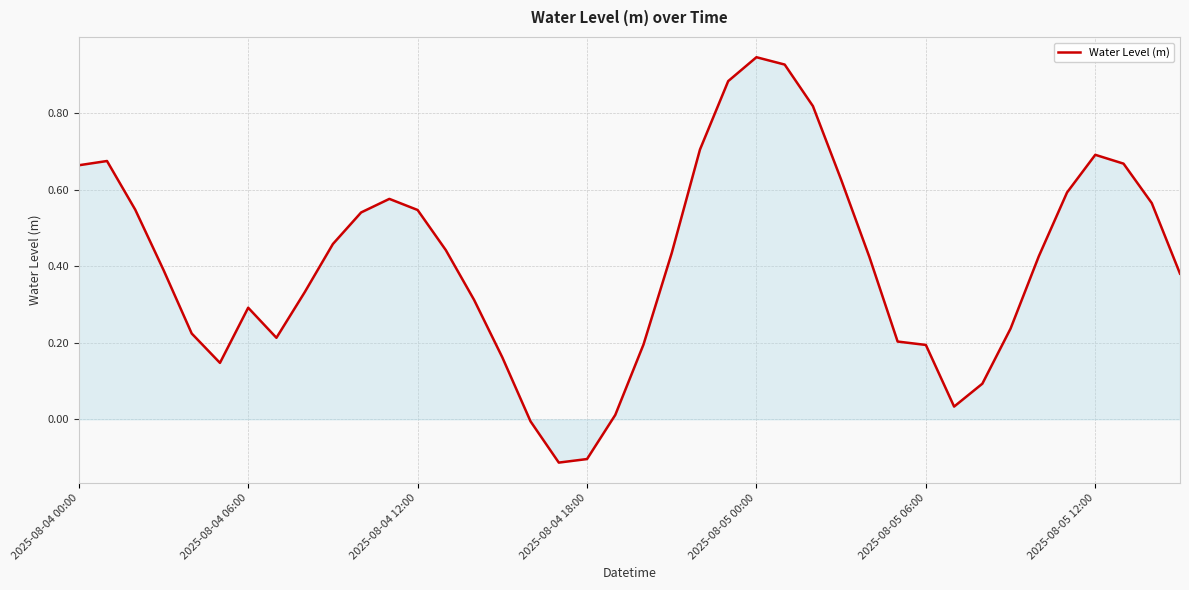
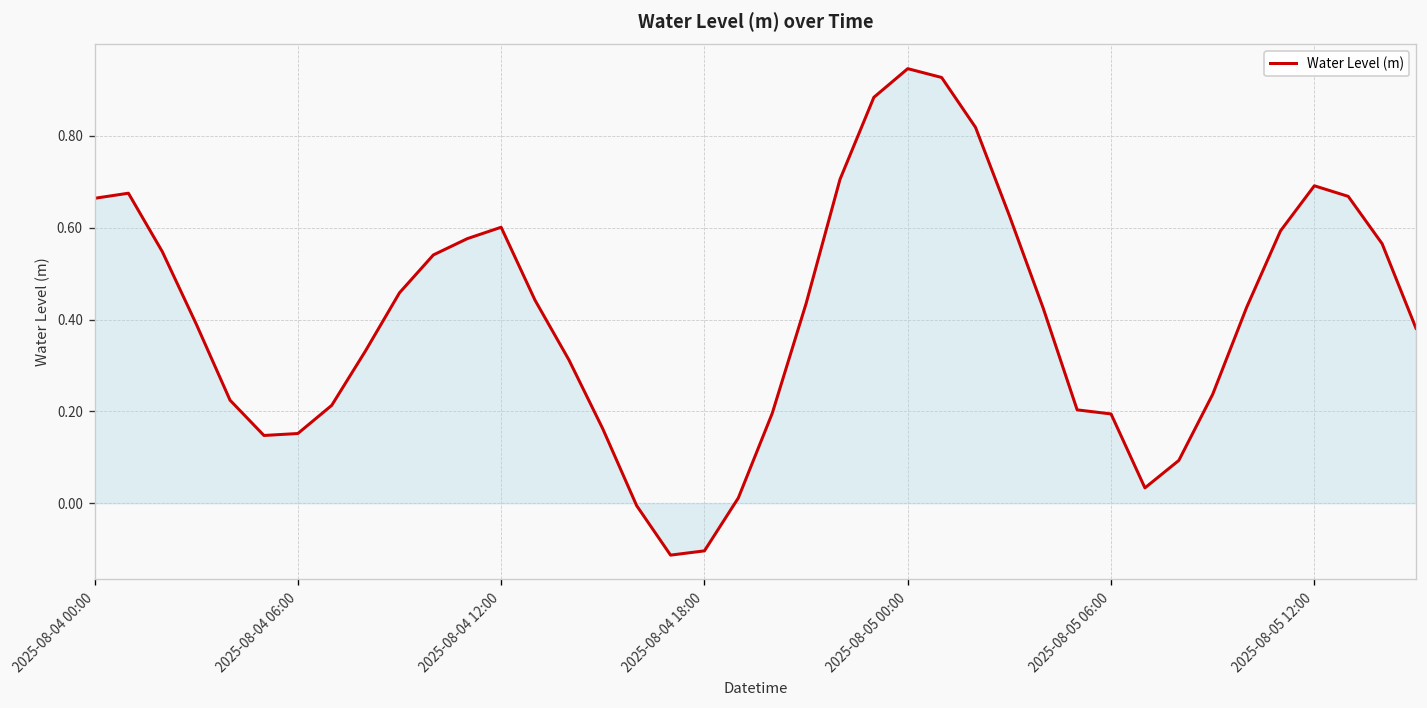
  {
    "Water Level (m)": {
-     "2025-08-04 06:00": 0.29,
-     "2025-08-04 12:00": 0.55,
+     "2025-08-04 06:00": 0.15,
+     "2025-08-04 12:00": 0.60,
      "2025-08-04 18:00": -0.10
    }
  }
